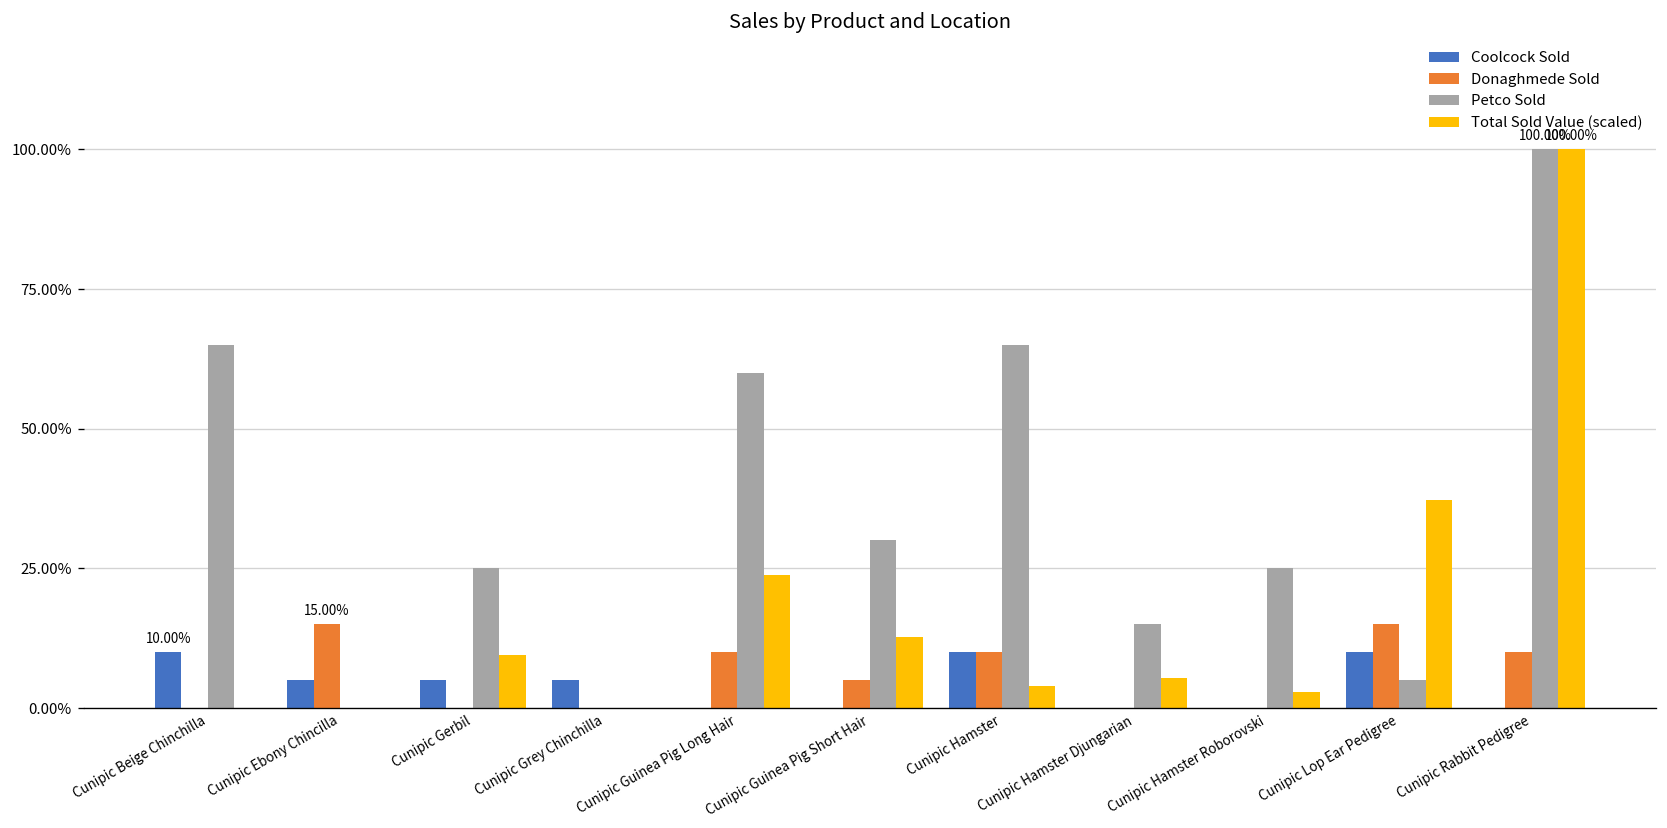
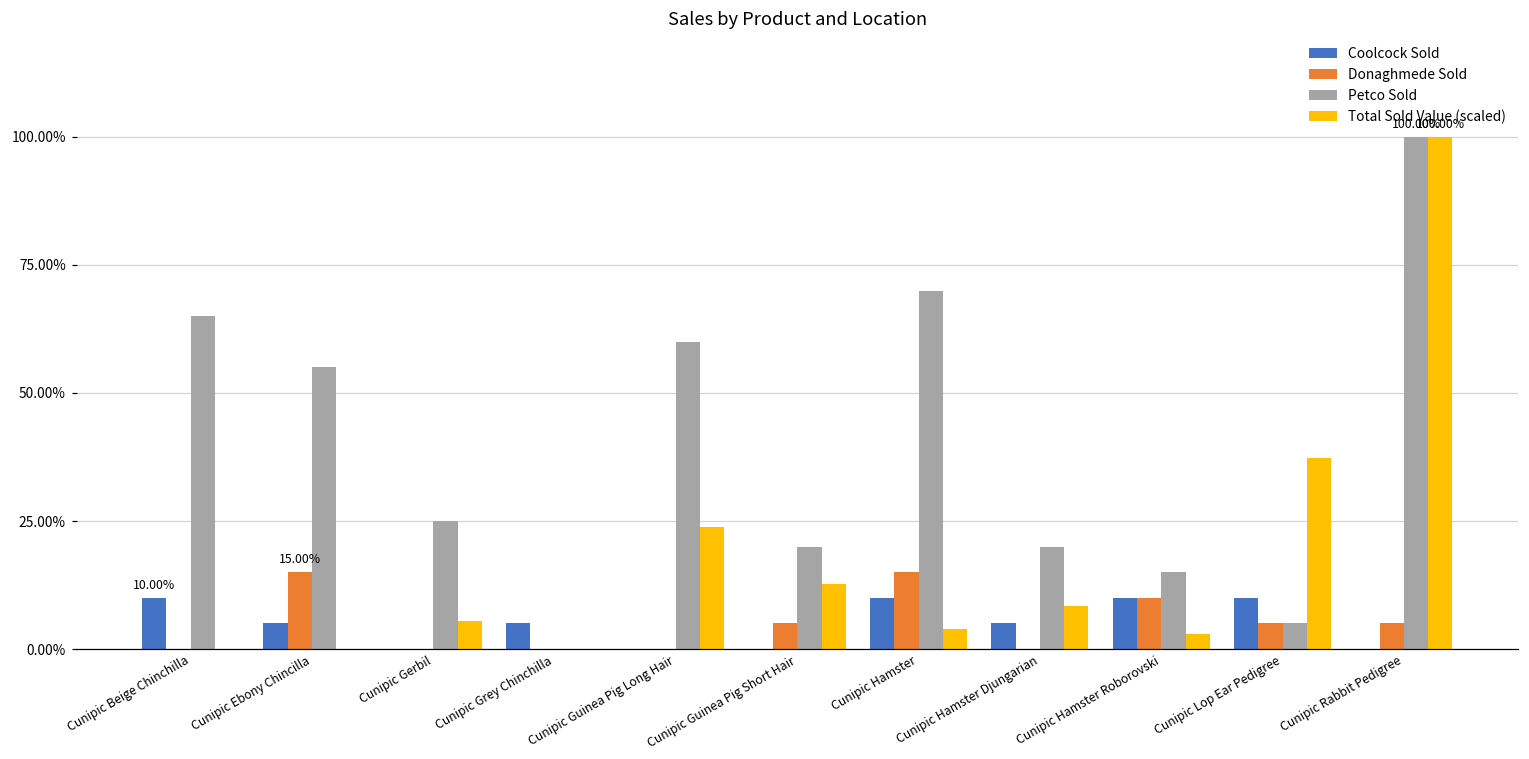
  {
    "Coolcock Sold": {
      "Cunipic Ebony Chincilla": "5%",
-     "Cunipic Gerbil": "5%",
+     "Cunipic Gerbil": "0%",
      "Cunipic Grey Chinchilla": "5%",
      "Cunipic Guinea Pig Long Hair": "0%",
      "Cunipic Guinea Pig Short Hair": "0%",
      "Cunipic Hamster": "10%",
-     "Cunipic Hamster Djungarian": "0%",
-     "Cunipic Hamster Roborovski": "0%",
+     "Cunipic Hamster Djungarian": "5%",
+     "Cunipic Hamster Roborovski": "10%",
      "Cunipic Lop Ear Pedigree": "10%",
      "Cunipic Rabbit Pedigree": "0%"
    },
    "Donaghmede Sold": {
      "Cunipic Beige Chinchilla": "0%",
      "Cunipic Gerbil": "0%",
      "Cunipic Grey Chinchilla": "0%",
-     "Cunipic Guinea Pig Long Hair": "10%",
+     "Cunipic Guinea Pig Long Hair": "0%",
      "Cunipic Guinea Pig Short Hair": "5%",
-     "Cunipic Hamster": "10%",
+     "Cunipic Hamster": "15%",
      "Cunipic Hamster Djungarian": "0%",
-     "Cunipic Hamster Roborovski": "0%",
-     "Cunipic Lop Ear Pedigree": "15%",
-     "Cunipic Rabbit Pedigree": "10%"
+     "Cunipic Hamster Roborovski": "10%",
+     "Cunipic Lop Ear Pedigree": "5%",
+     "Cunipic Rabbit Pedigree": "5%"
    },
    "Petco Sold": {
      "Cunipic Beige Chinchilla": "65%",
-     "Cunipic Ebony Chincilla": "0%",
+     "Cunipic Ebony Chincilla": "55%",
      "Cunipic Gerbil": "25%",
      "Cunipic Grey Chinchilla": "0%",
      "Cunipic Guinea Pig Long Hair": "60%",
-     "Cunipic Guinea Pig Short Hair": "30%",
-     "Cunipic Hamster": "65%",
-     "Cunipic Hamster Djungarian": "15%",
-     "Cunipic Hamster Roborovski": "25%",
+     "Cunipic Guinea Pig Short Hair": "20%",
+     "Cunipic Hamster": "70%",
+     "Cunipic Hamster Djungarian": "20%",
+     "Cunipic Hamster Roborovski": "15%",
      "Cunipic Lop Ear Pedigree": "5%"
    },
    "Total Sold Value (scaled)": {
      "Cunipic Beige Chinchilla": "0%",
      "Cunipic Ebony Chincilla": "0%",
-     "Cunipic Gerbil": "9%",
+     "Cunipic Gerbil": "6%",
      "Cunipic Grey Chinchilla": "0%",
      "Cunipic Guinea Pig Long Hair": "24%",
      "Cunipic Guinea Pig Short Hair": "13%",
      "Cunipic Hamster": "4%",
-     "Cunipic Hamster Djungarian": "5%",
+     "Cunipic Hamster Djungarian": "8%",
      "Cunipic Hamster Roborovski": "3%",
      "Cunipic Lop Ear Pedigree": "37%"
    }
  }
